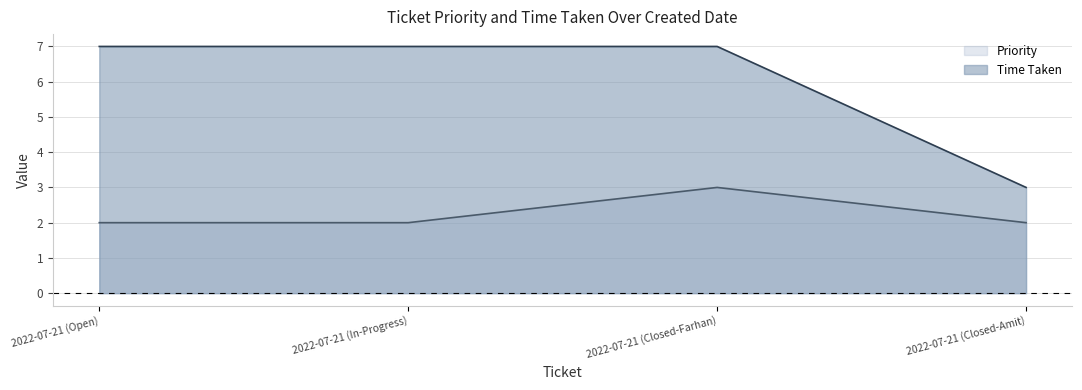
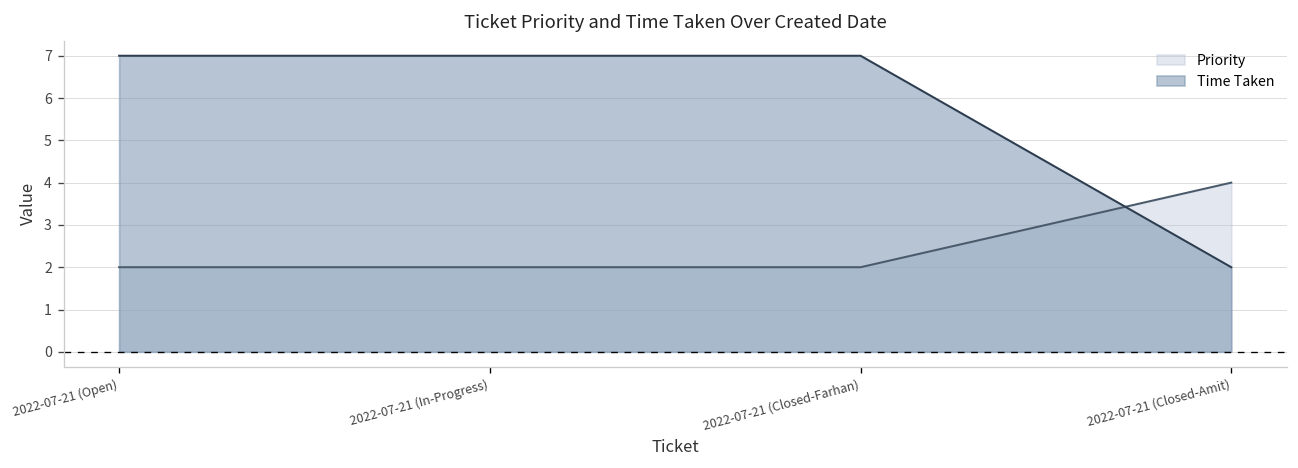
  {
    "Priority": {
      "2022-07-21 (Open)": 2,
      "2022-07-21 (In-Progress)": 2,
-     "2022-07-21 (Closed-Farhan)": 3,
-     "2022-07-21 (Closed-Amit)": 2
+     "2022-07-21 (Closed-Farhan)": 2,
+     "2022-07-21 (Closed-Amit)": 4
    },
    "Time Taken": {
      "2022-07-21 (Open)": 7,
      "2022-07-21 (In-Progress)": 7,
      "2022-07-21 (Closed-Farhan)": 7,
-     "2022-07-21 (Closed-Amit)": 3
+     "2022-07-21 (Closed-Amit)": 2
    }
  }
